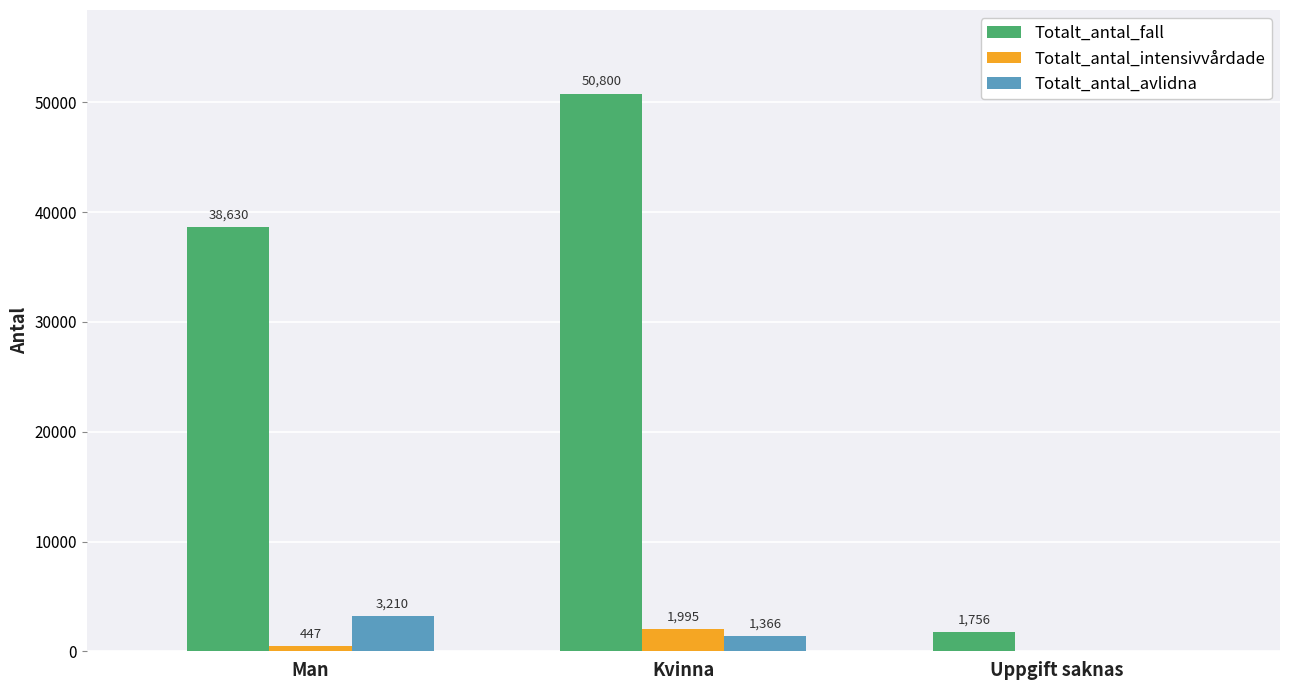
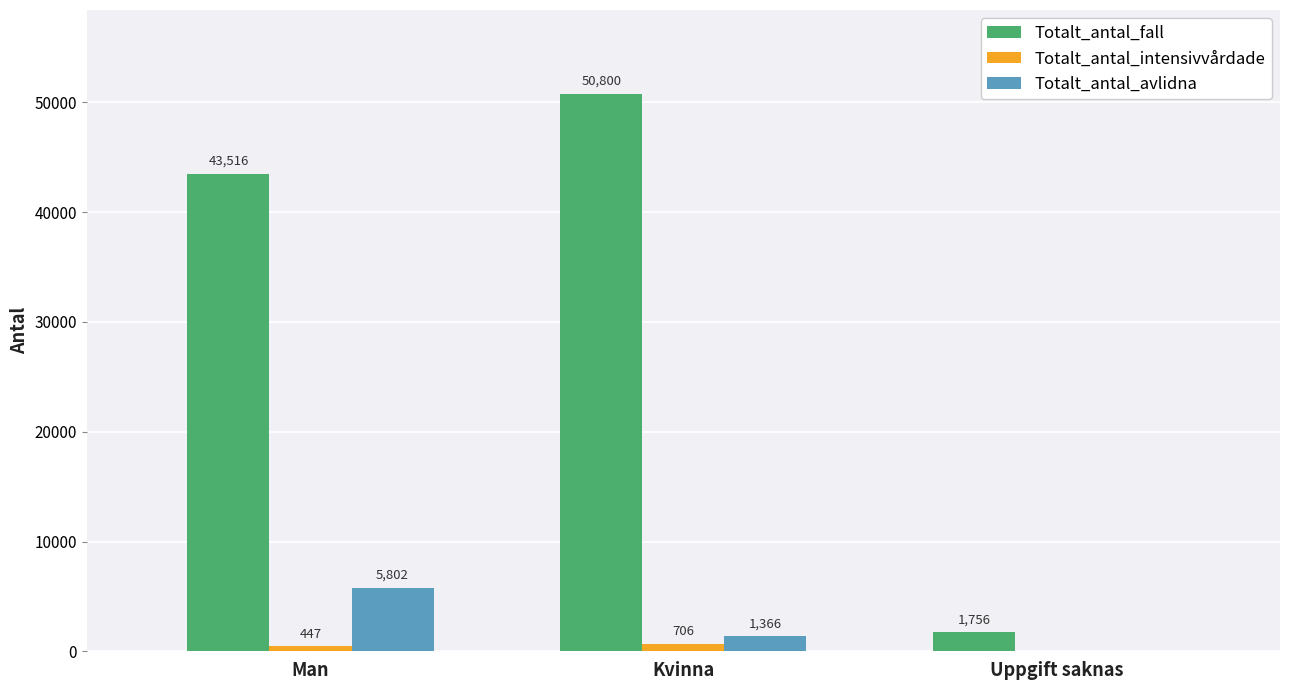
  {
    "Totalt_antal_fall": {
-     "Man": "38,630",
+     "Man": "43,516",
      "Kvinna": "50,800",
      "Uppgift saknas": "1,756"
    },
    "Totalt_antal_intensivvårdade": {
      "Man": "447",
-     "Kvinna": "1,995"
+     "Kvinna": "706"
    },
    "Totalt_antal_avlidna": {
-     "Man": "3,210",
+     "Man": "5,802",
      "Kvinna": "1,366"
    }
  }
